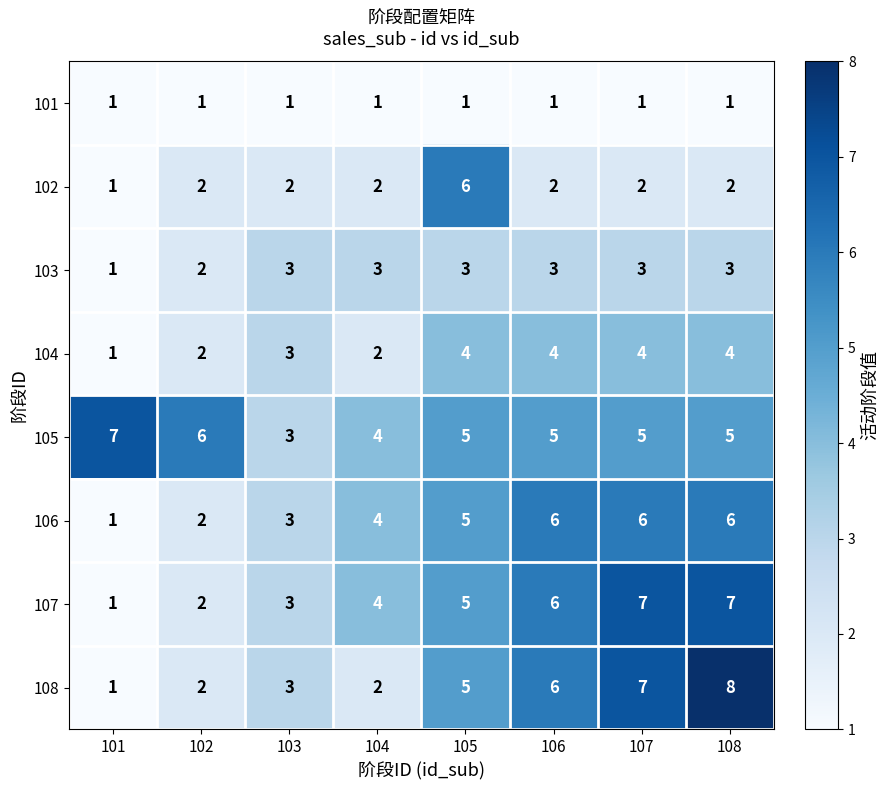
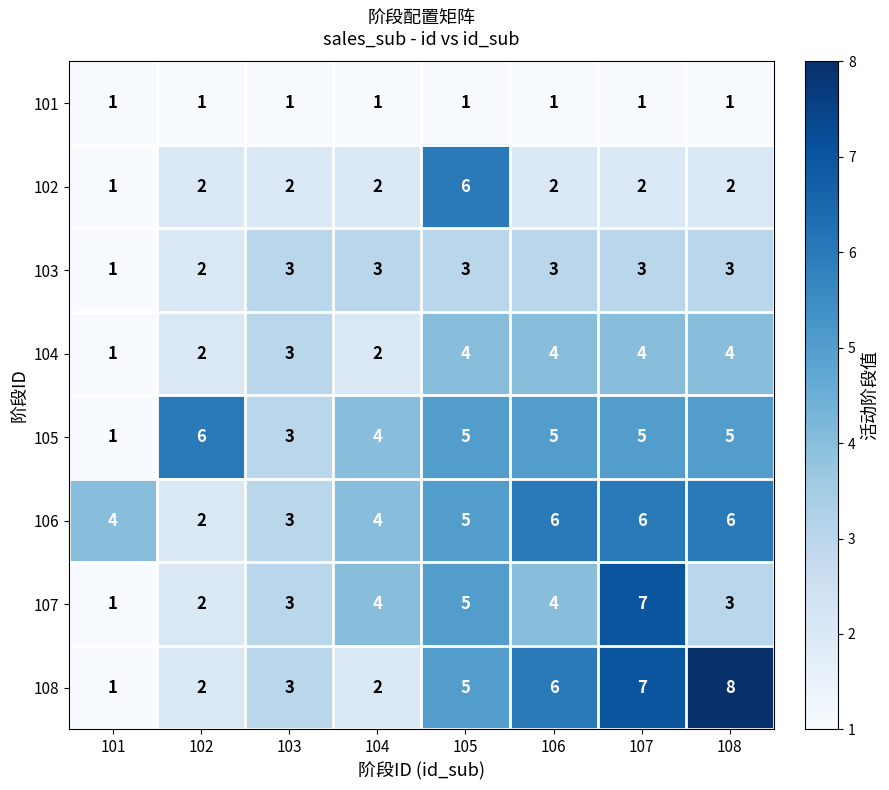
  {
    "101": {
      "101": 1,
      "102": 1,
      "103": 1,
      "104": 1,
      "105": 1,
      "106": 1,
      "107": 1,
      "108": 1
    },
    "102": {
      "101": 1,
      "102": 2,
      "103": 2,
      "104": 2,
      "105": 6,
      "106": 2,
      "107": 2,
      "108": 2
    },
    "103": {
      "101": 1,
      "102": 2,
      "103": 3,
      "104": 3,
      "105": 3,
      "106": 3,
      "107": 3,
      "108": 3
    },
    "104": {
      "101": 1,
      "102": 2,
      "103": 3,
      "104": 2,
      "105": 4,
      "106": 4,
      "107": 4,
      "108": 4
    },
    "105": {
-     "101": 7,
+     "101": 1,
      "102": 6,
      "103": 3,
      "104": 4,
      "105": 5,
      "106": 5,
      "107": 5,
      "108": 5
    },
    "106": {
-     "101": 1,
+     "101": 4,
      "102": 2,
      "103": 3,
      "104": 4,
      "105": 5,
      "106": 6,
      "107": 6,
      "108": 6
    },
    "107": {
      "101": 1,
      "102": 2,
      "103": 3,
      "104": 4,
      "105": 5,
-     "106": 6,
+     "106": 4,
      "107": 7,
-     "108": 7
+     "108": 3
    },
    "108": {
      "101": 1,
      "102": 2,
      "103": 3,
      "104": 2,
      "105": 5,
      "106": 6,
      "107": 7,
      "108": 8
    }
  }
